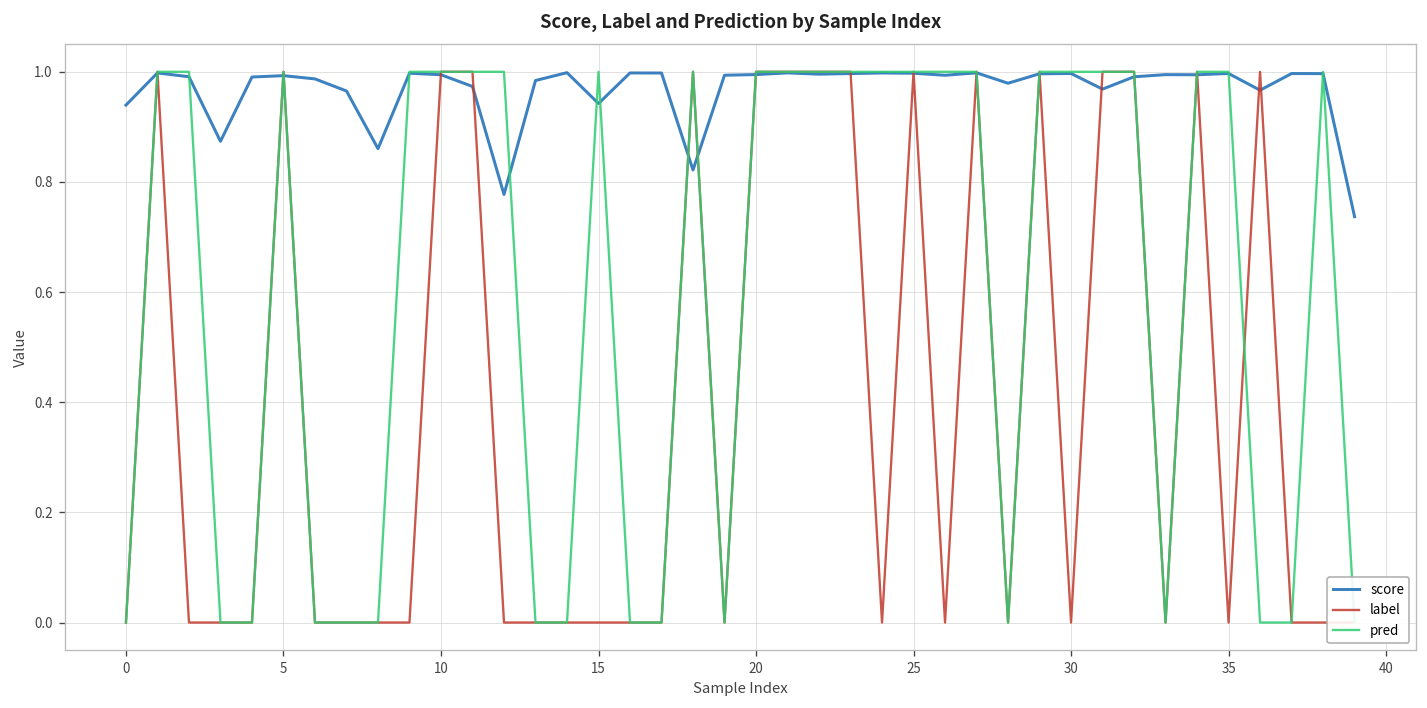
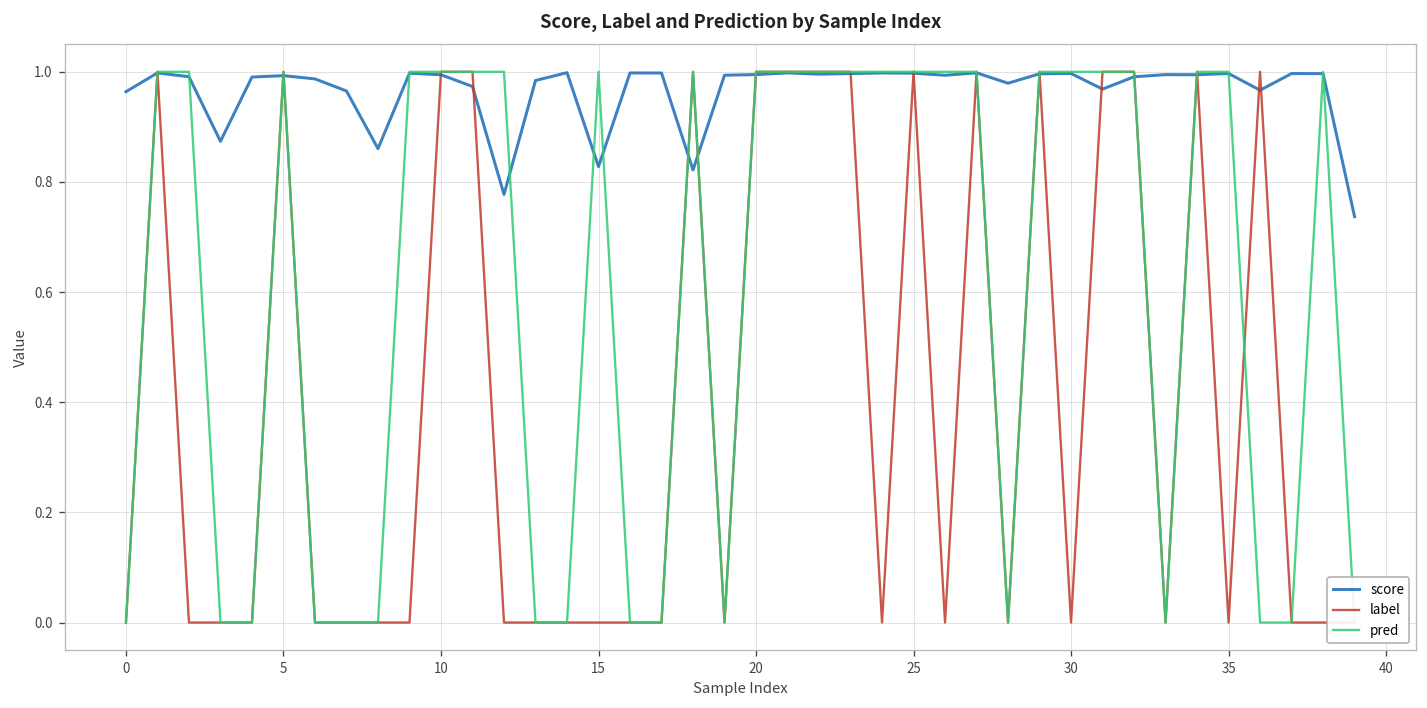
  {
    "score": {
-     "0": 0.94,
+     "0": 0.96,
      "5": 0.99,
-     "15": 0.94
+     "15": 0.83
    },
    "label": {
      "15": 0.00,
      "30": 0.00,
      "35": 0.00
    },
    "pred": {
      "15": 1.00
    }
  }
